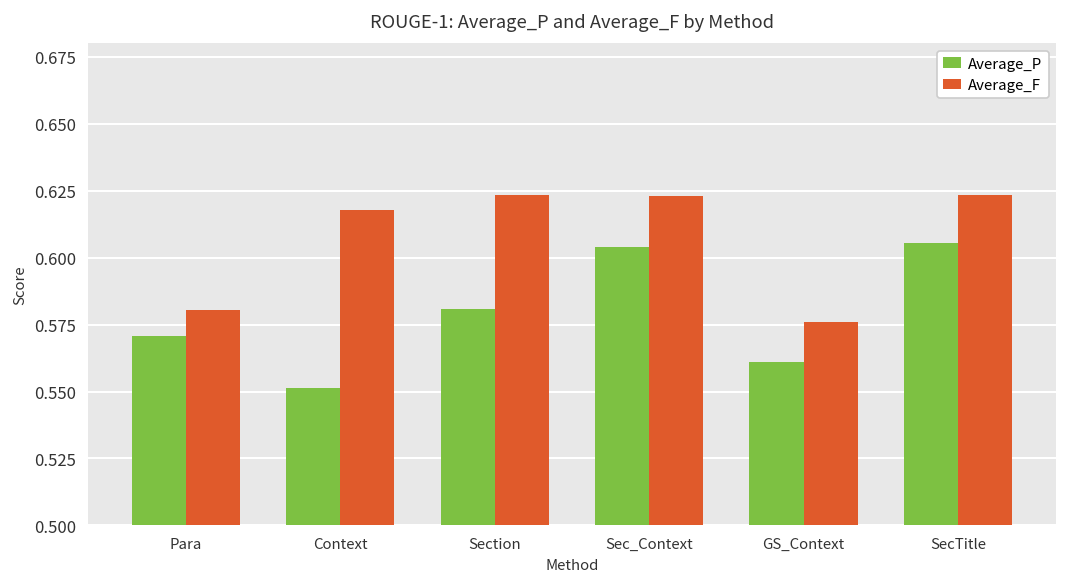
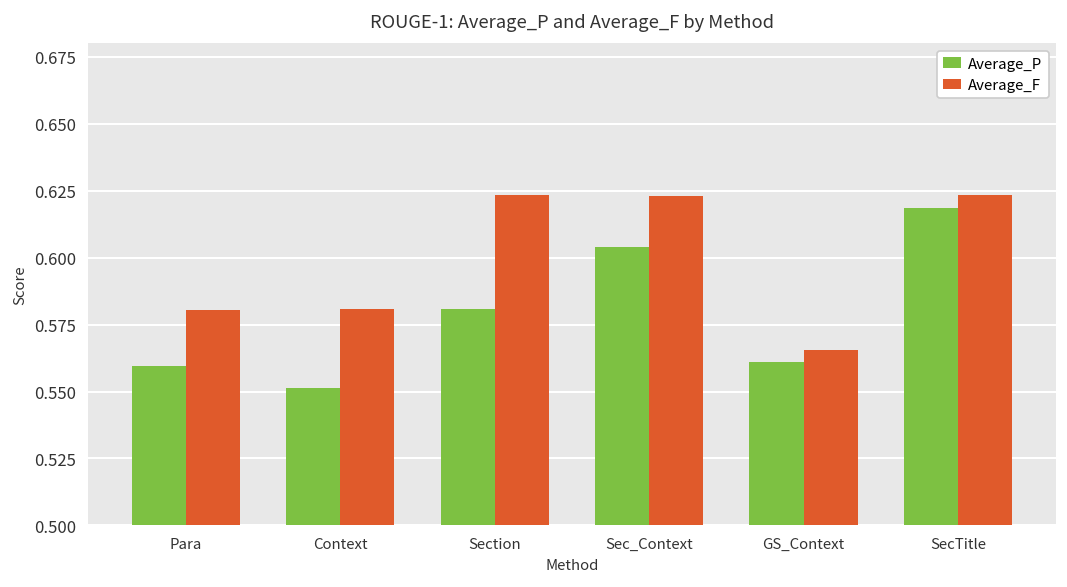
  {
    "Average_P": {
-     "Para": 0.571,
+     "Para": 0.560,
      "Context": 0.551,
      "Section": 0.581,
      "Sec_Context": 0.604,
      "GS_Context": 0.561,
-     "SecTitle": 0.606
+     "SecTitle": 0.618
    },
    "Average_F": {
      "Para": 0.580,
-     "Context": 0.618,
+     "Context": 0.581,
      "Section": 0.624,
      "Sec_Context": 0.623,
-     "GS_Context": 0.576,
+     "GS_Context": 0.566,
      "SecTitle": 0.624
    }
  }
